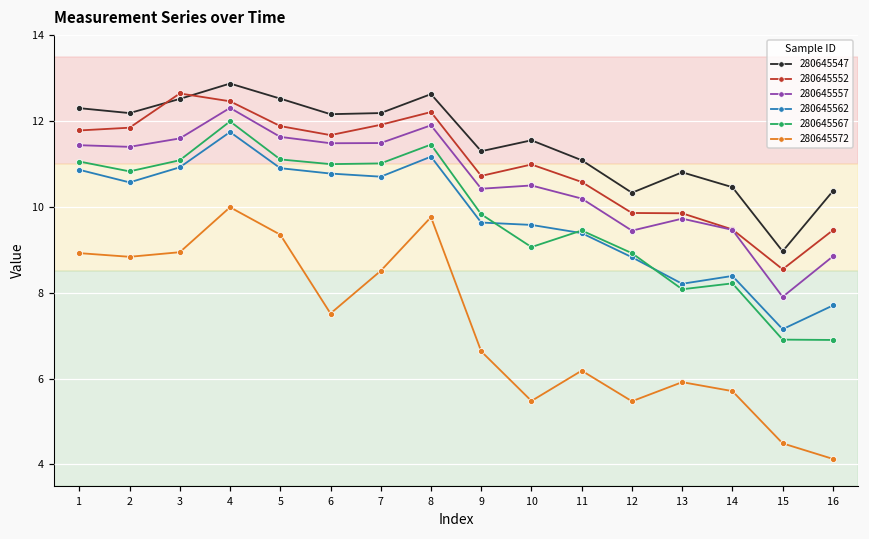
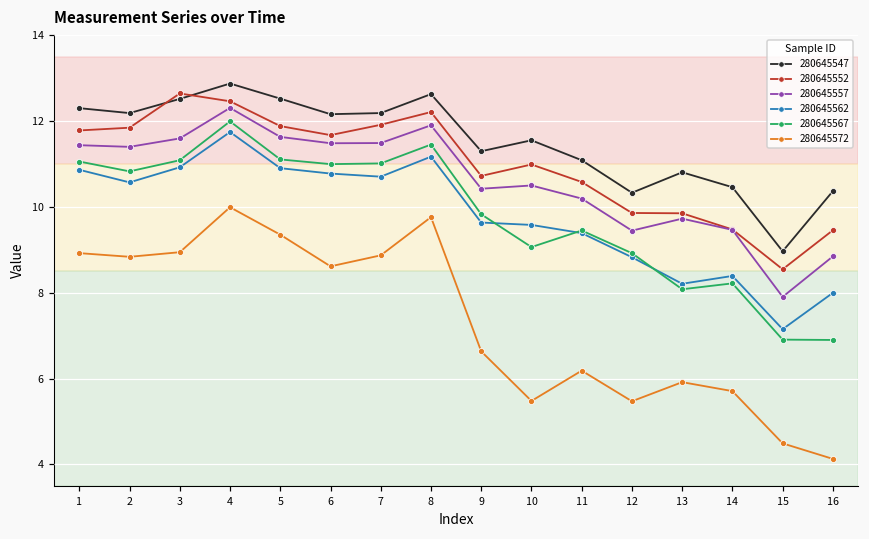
  {
    "280645547": {
      "1": 12.3,
      "2": 12.2,
      "3": 12.5,
      "4": 12.9,
      "5": 12.5,
      "6": 12.2,
      "7": 12.2,
      "8": 12.6,
      "9": 11.3,
      "10": 11.6,
      "11": 11.1,
      "12": 10.3,
      "13": 10.8,
      "14": 10.5,
      "15": 9.0,
      "16": 10.4
    },
    "280645552": {
      "1": 11.8,
      "2": 11.8,
      "3": 12.6,
      "4": 12.5,
      "5": 11.9,
      "6": 11.7,
      "7": 11.9,
      "8": 12.2,
      "9": 10.7,
      "10": 11.0,
      "11": 10.6,
      "12": 9.9,
      "13": 9.9,
      "15": 8.5,
      "16": 9.5
    },
    "280645557": {
      "1": 11.4,
      "2": 11.4,
      "3": 11.6,
      "4": 12.3,
      "5": 11.6,
      "6": 11.5,
      "7": 11.5,
      "8": 11.9,
      "9": 10.4,
      "10": 10.5,
      "11": 10.2,
      "12": 9.4,
      "13": 9.7,
      "15": 7.9,
      "16": 8.8
    },
    "280645562": {
      "1": 10.9,
      "2": 10.6,
      "3": 10.9,
      "4": 11.7,
      "5": 10.9,
      "6": 10.8,
      "7": 10.7,
      "8": 11.2,
      "9": 9.6,
      "10": 9.6,
      "12": 8.8,
      "13": 8.2,
      "14": 8.4,
      "15": 7.2,
-     "16": 7.7
+     "16": 8.0
    },
    "280645567": {
      "1": 11.1,
      "2": 10.8,
      "3": 11.1,
      "4": 12.0,
      "5": 11.1,
      "6": 11.0,
      "7": 11.0,
      "8": 11.5,
      "9": 9.8,
      "10": 9.1,
      "12": 8.9,
      "13": 8.1,
      "14": 8.2,
      "15": 6.9,
      "16": 6.9
    },
    "280645572": {
      "1": 8.9,
      "2": 8.8,
      "3": 8.9,
      "4": 10.0,
      "5": 9.4,
-     "6": 7.5,
-     "7": 8.5,
+     "6": 8.6,
+     "7": 8.9,
      "8": 9.8,
      "9": 6.6,
      "10": 5.5,
      "11": 6.2,
      "12": 5.5,
      "13": 5.9,
      "14": 5.7,
      "15": 4.5,
      "16": 4.1
    }
  }
